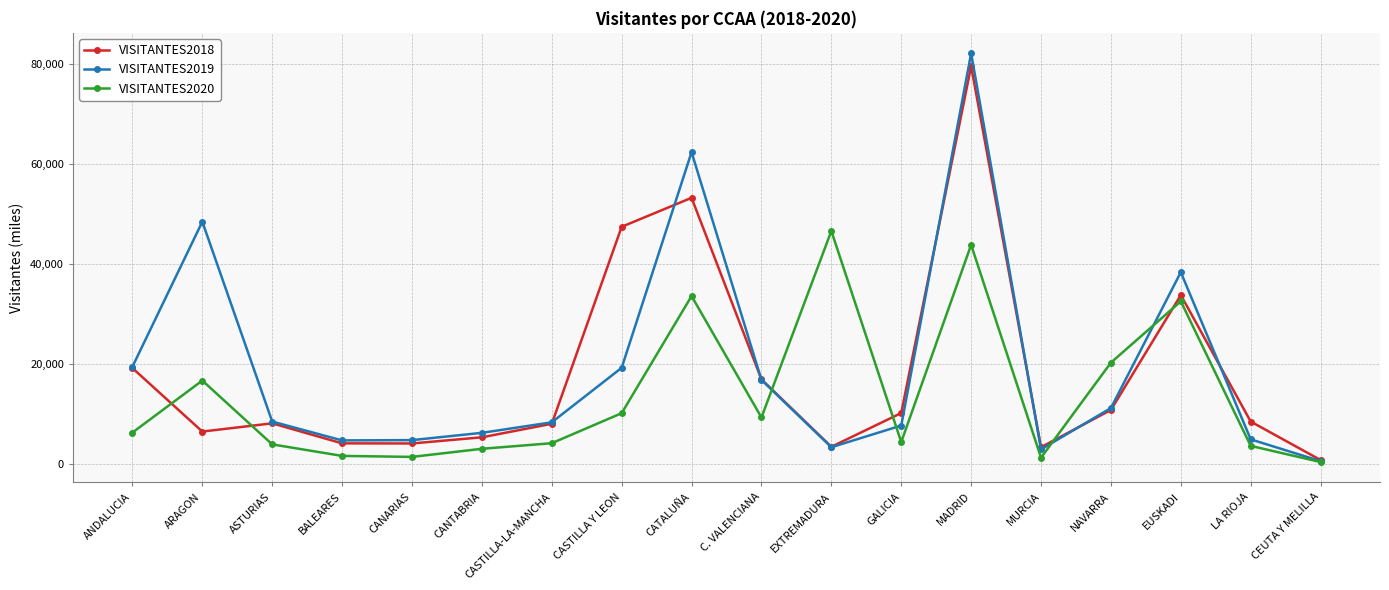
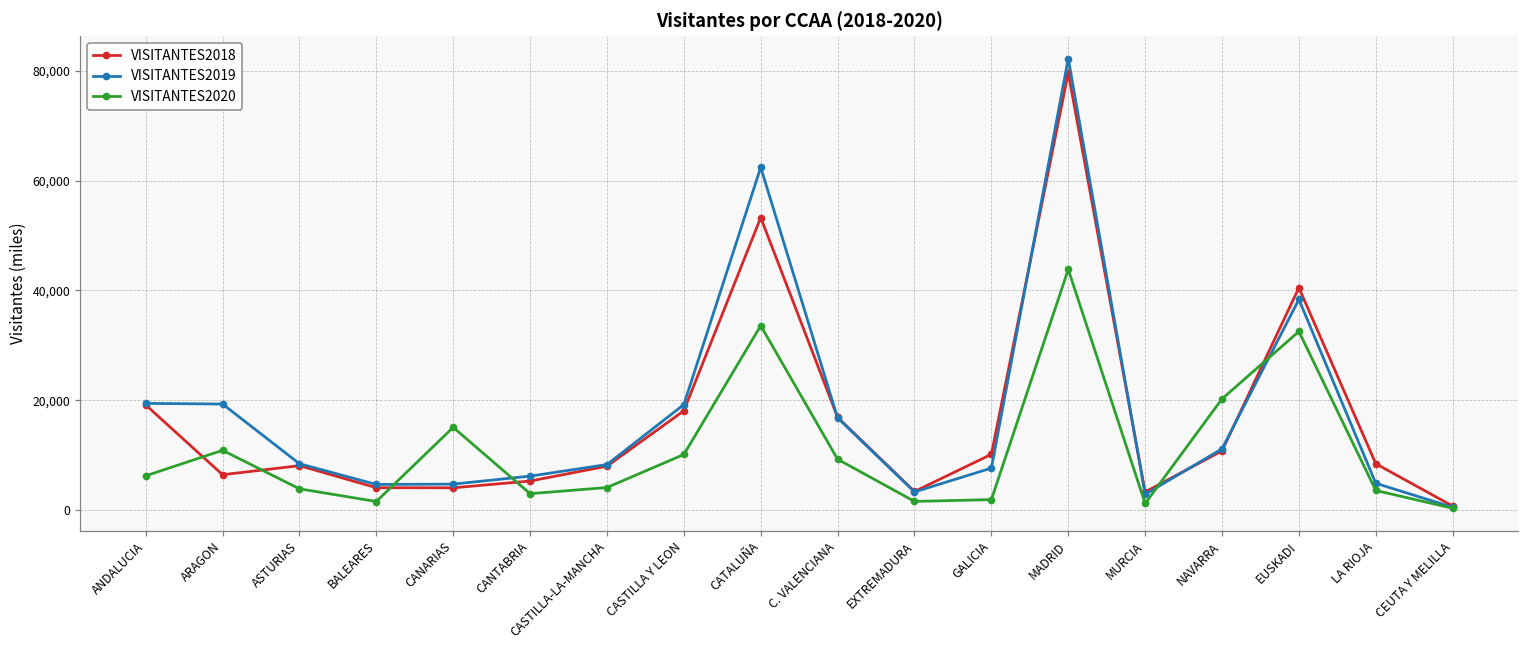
  {
    "VISITANTES2018": {
      "ARAGON": "6,000",
      "BALEARES": "4,000",
      "CANARIAS": "4,000",
      "CANTABRIA": "5,000",
-     "CASTILLA Y LEON": "47,000",
+     "CASTILLA Y LEON": "18,000",
      "CATALUÑA": "53,000",
      "GALICIA": "10,000",
      "MADRID": "80,000",
-     "EUSKADI": "34,000",
+     "EUSKADI": "40,000",
      "LA RIOJA": "8,000"
    },
    "VISITANTES2019": {
-     "ARAGON": "48,000",
+     "ARAGON": "19,000",
      "BALEARES": "5,000",
      "CANARIAS": "5,000",
      "CANTABRIA": "6,000",
      "CASTILLA Y LEON": "19,000",
      "CATALUÑA": "62,000",
      "GALICIA": "8,000",
      "MADRID": "82,000",
      "EUSKADI": "38,000",
      "LA RIOJA": "5,000"
    },
    "VISITANTES2020": {
      "ANDALUCIA": "6,000",
-     "ARAGON": "17,000",
+     "ARAGON": "11,000",
      "ASTURIAS": "4,000",
      "BALEARES": "2,000",
-     "CANARIAS": "1,000",
+     "CANARIAS": "15,000",
      "CANTABRIA": "3,000",
      "CASTILLA-LA-MANCHA": "4,000",
      "CASTILLA Y LEON": "10,000",
      "CATALUÑA": "34,000",
      "C. VALENCIANA": "9,000",
-     "EXTREMADURA": "47,000",
-     "GALICIA": "4,000",
+     "EXTREMADURA": "2,000",
+     "GALICIA": "2,000",
      "MADRID": "44,000",
      "MURCIA": "1,000",
      "NAVARRA": "20,000",
      "EUSKADI": "33,000",
      "LA RIOJA": "4,000"
    }
  }
